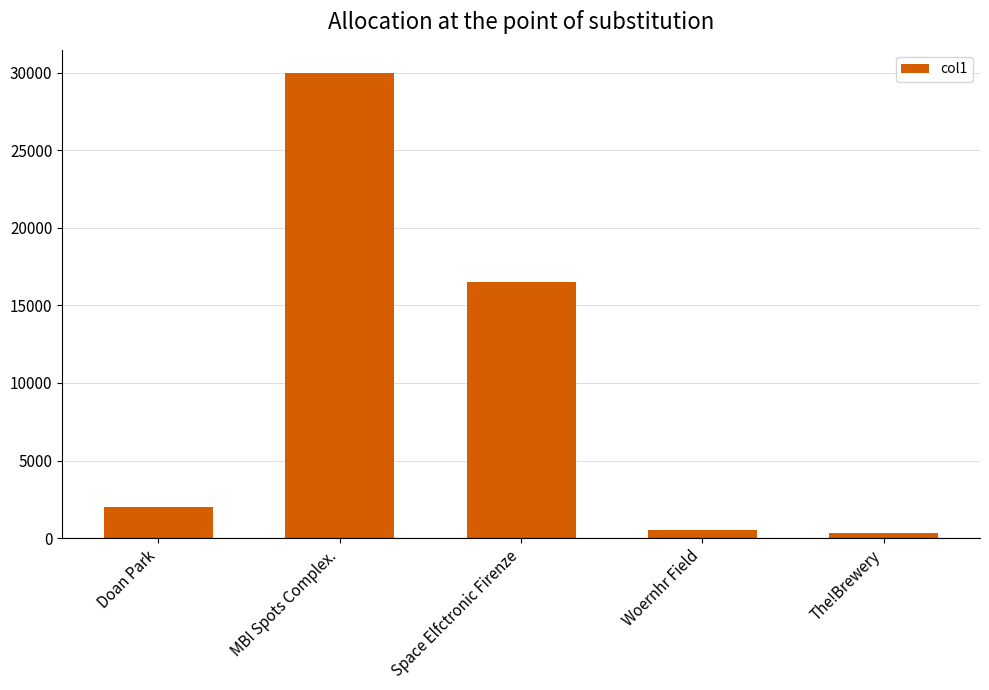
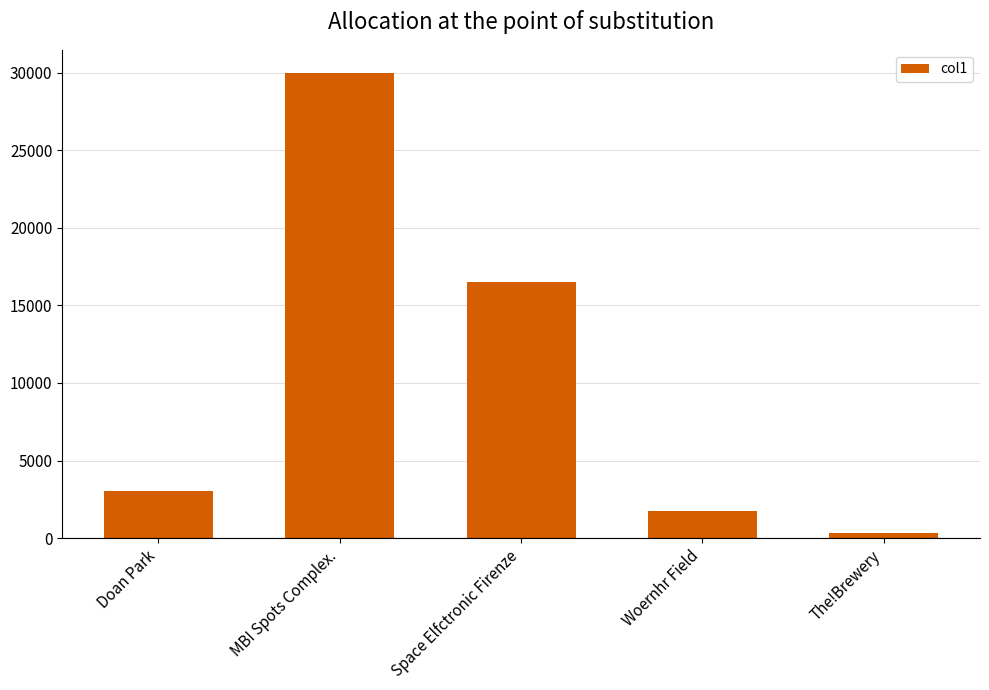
  {
-   "Doan Park": 2000,
+   "Doan Park": 3000,
    "MBI Spots Complex.": 30000,
    "Space Elfctronic Firenze": 16500,
-   "Woernhr Field": 500,
+   "Woernhr Field": 1800,
    "The!Brewery": 300
  }
